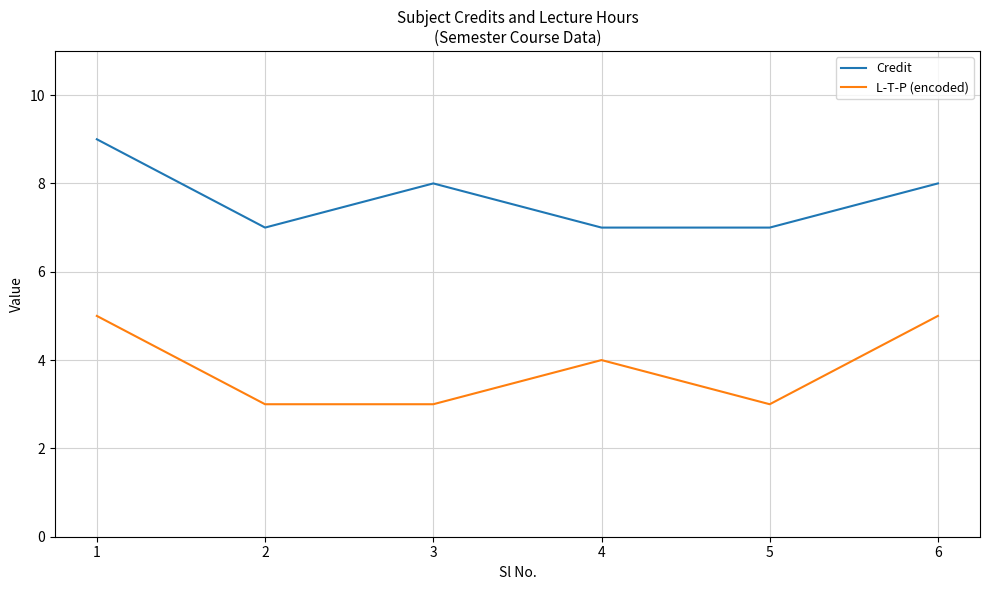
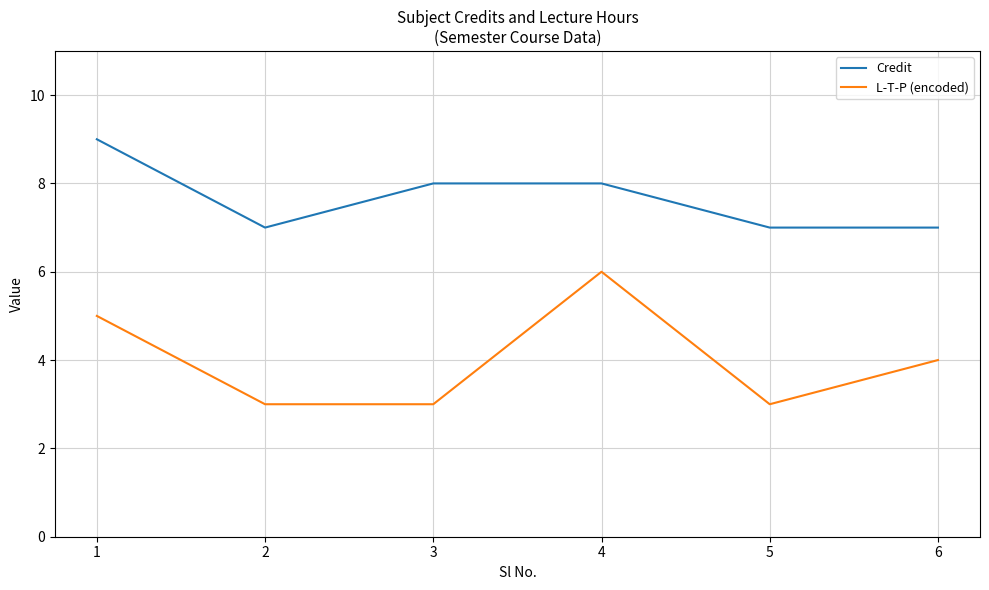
  {
    "Credit": {
      "1": 9,
      "2": 7,
      "3": 8,
-     "4": 7,
+     "4": 8,
      "5": 7,
-     "6": 8
+     "6": 7
    },
    "L-T-P (encoded)": {
      "1": 5,
      "2": 3,
      "3": 3,
-     "4": 4,
+     "4": 6,
      "5": 3,
-     "6": 5
+     "6": 4
    }
  }
